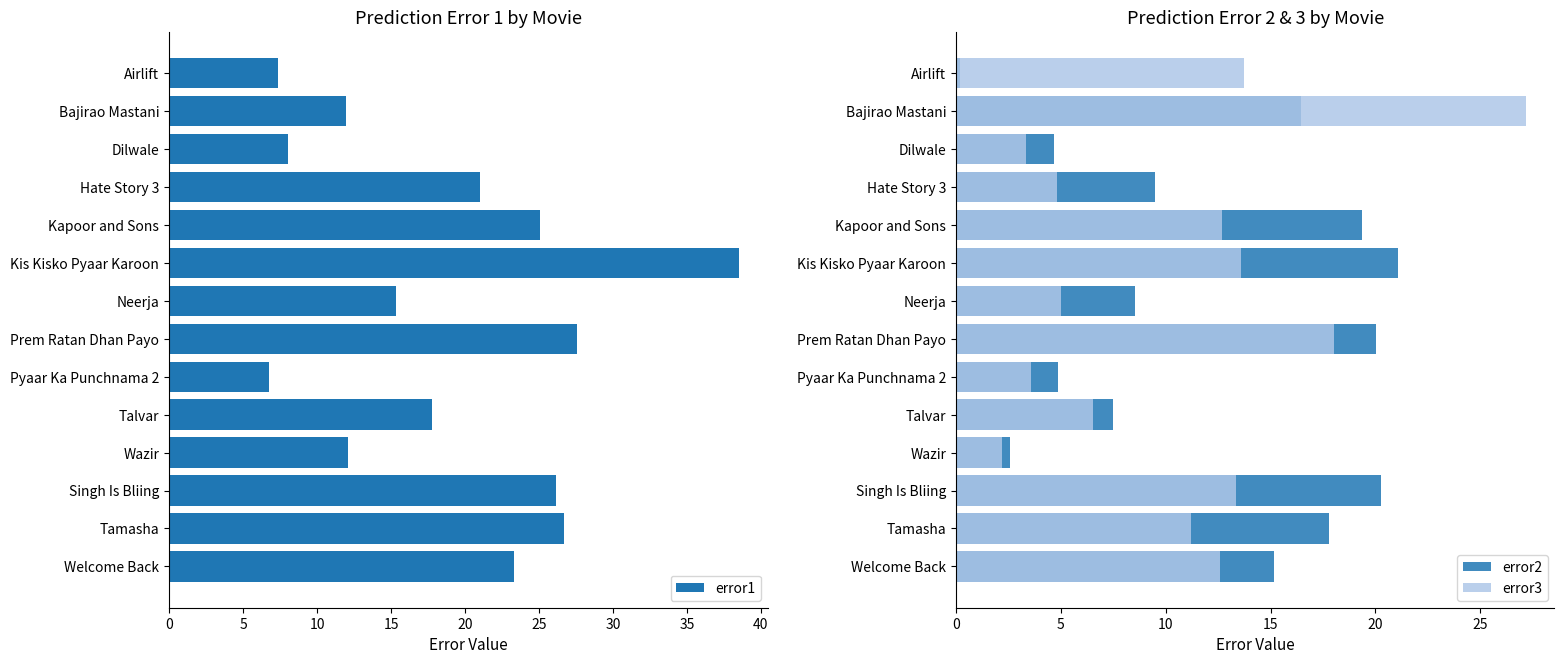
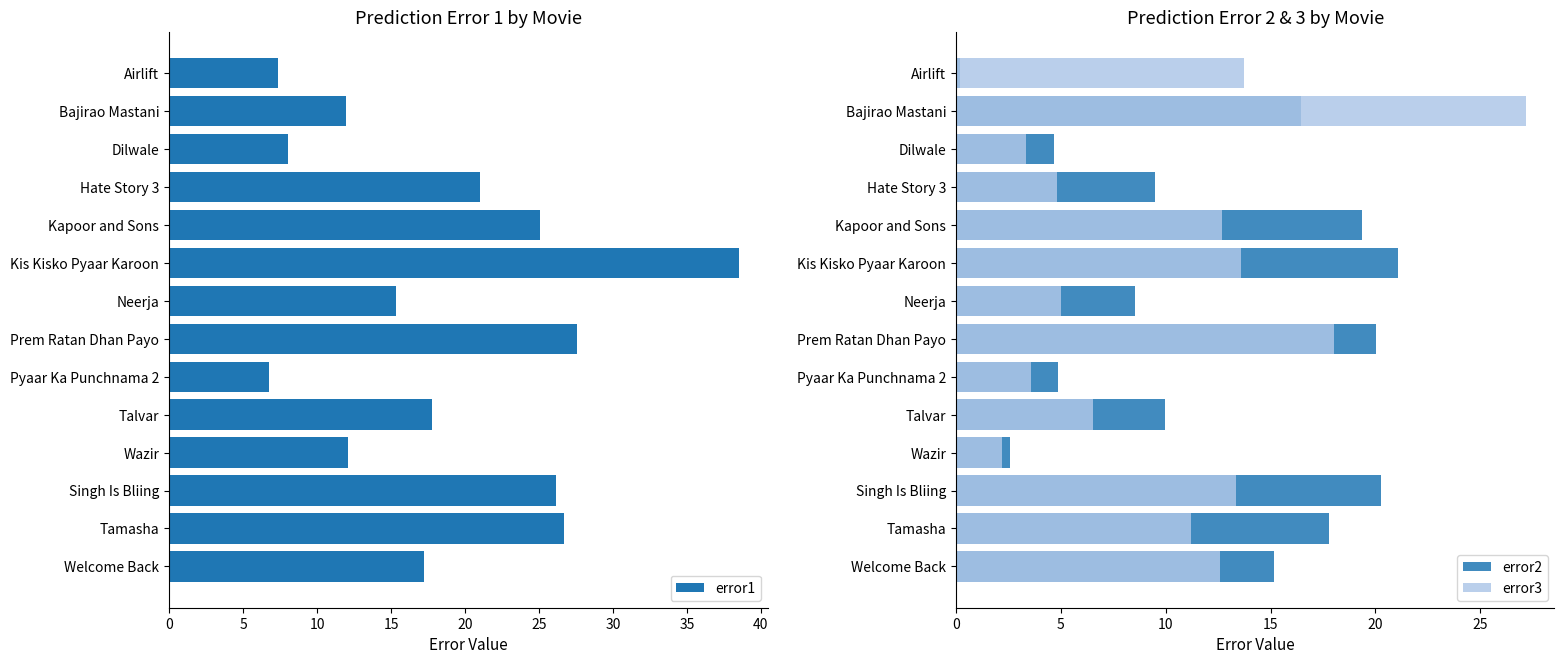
  {
    "Prediction Error 1 by Movie": {
      "Airlift": 7.3,
      "Bajirao Mastani": 12.0,
      "Dilwale": 8.0,
      "Hate Story 3": 21.0,
      "Kapoor and Sons": 25.1,
      "Kis Kisko Pyaar Karoon": 38.5,
      "Neerja": 15.3,
      "Prem Ratan Dhan Payo": 27.6,
      "Pyaar Ka Punchnama 2": 6.7,
      "Talvar": 17.8,
      "Wazir": 12.1,
      "Singh Is Bliing": 26.2,
      "Tamasha": 26.7,
-     "Welcome Back": 23.3
+     "Welcome Back": 17.3
    },
    "Prediction Error 2 & 3 by Movie": {
      "error2": {
        "Dilwale": 4.7,
        "Hate Story 3": 9.5,
        "Kapoor and Sons": 19.4,
        "Kis Kisko Pyaar Karoon": 21.1,
        "Neerja": 8.6,
        "Prem Ratan Dhan Payo": 20.0,
        "Pyaar Ka Punchnama 2": 4.9,
-       "Talvar": 7.5,
+       "Talvar": 10.0,
        "Wazir": 2.6,
        "Singh Is Bliing": 20.3,
        "Tamasha": 17.8,
        "Welcome Back": 15.1
      },
      "error3": {
        "Airlift": 13.7,
        "Bajirao Mastani": 27.2
      }
    }
  }
